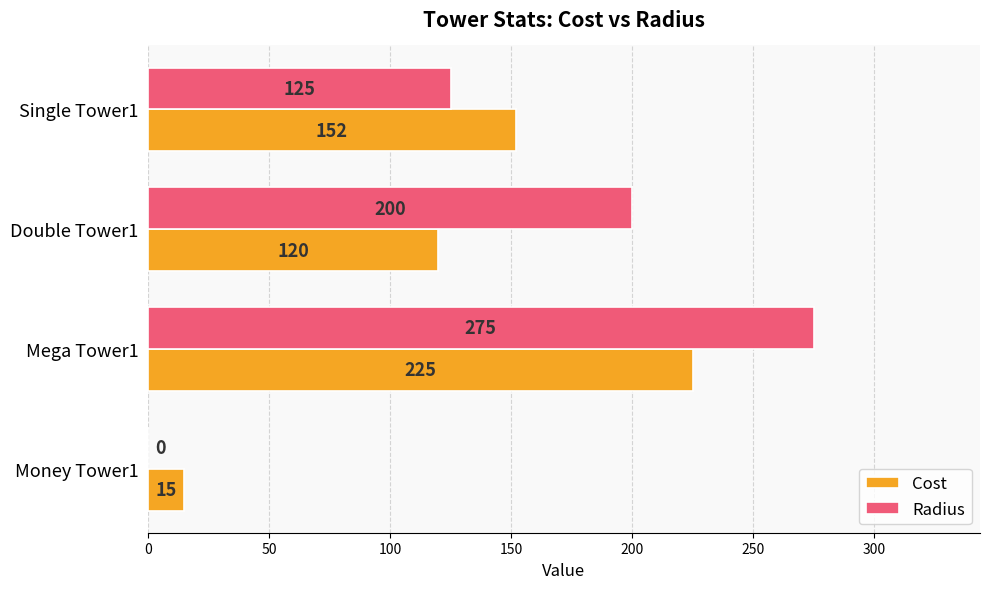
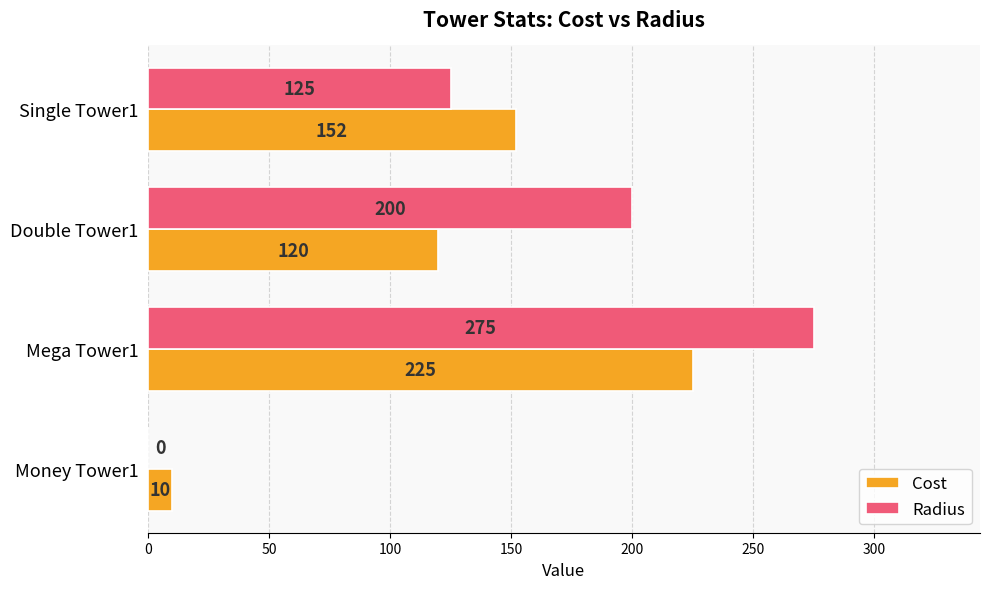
  {
    "Cost": {
      "Single Tower1": 152,
      "Double Tower1": 120,
      "Mega Tower1": 225,
-     "Money Tower1": 15
+     "Money Tower1": 10
    },
    "Radius": {
      "Single Tower1": 125,
      "Double Tower1": 200,
      "Mega Tower1": 275,
      "Money Tower1": 0
    }
  }
